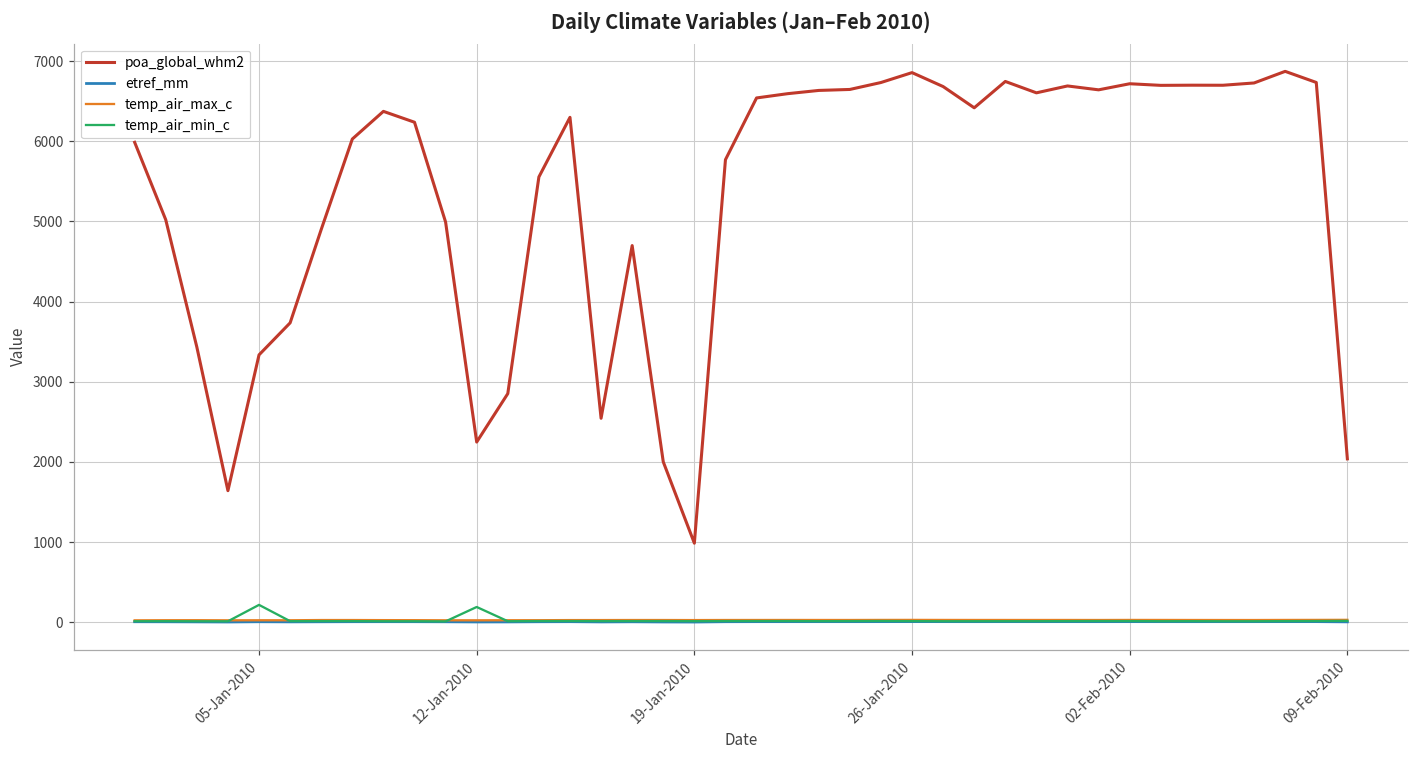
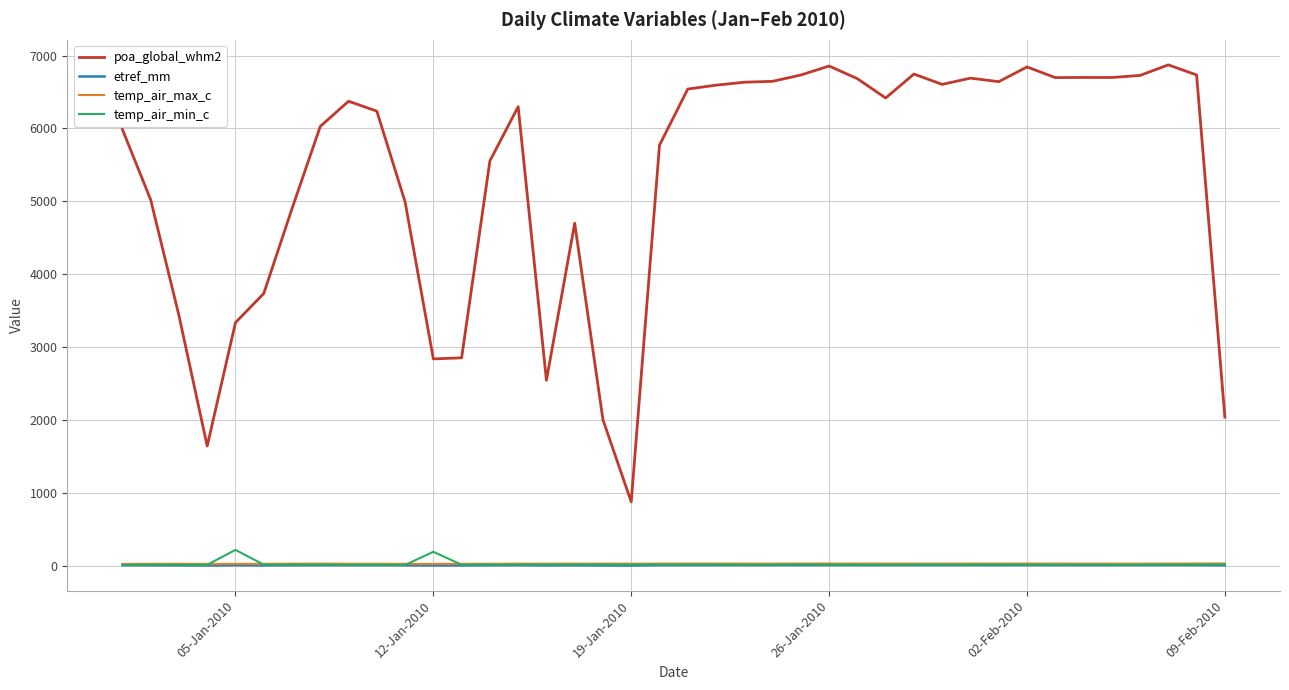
  {
    "poa_global_whm2": {
      "05-Jan-2010": 3300,
-     "12-Jan-2010": 2200,
-     "19-Jan-2010": 1000,
+     "12-Jan-2010": 2800,
+     "19-Jan-2010": 900,
      "26-Jan-2010": 6900,
-     "02-Feb-2010": 6700,
+     "02-Feb-2010": 6800,
      "09-Feb-2010": 2000
    },
    "temp_air_min_c": {
      "05-Jan-2010": 200,
      "12-Jan-2010": 200
    }
  }
